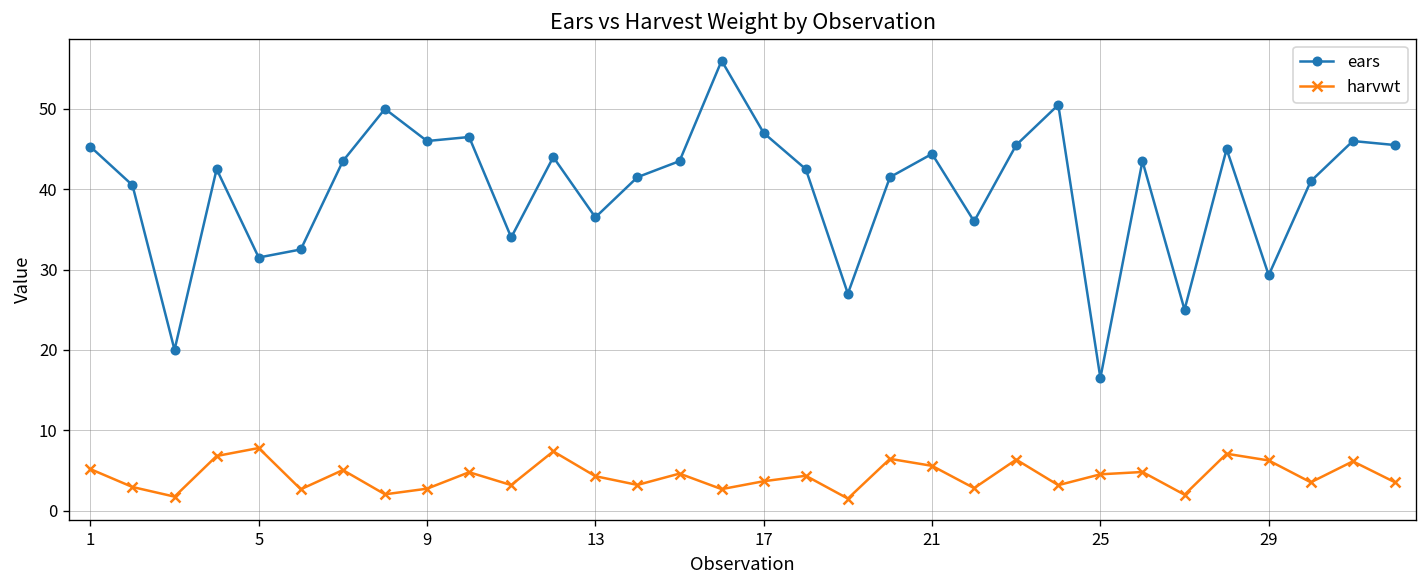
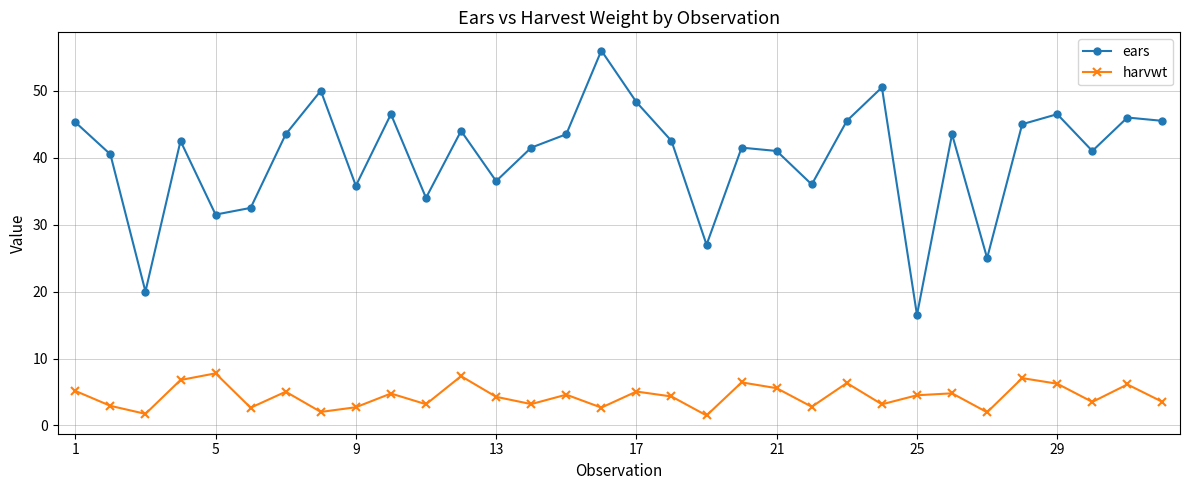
  {
    "ears": {
      "1": 45,
      "5": 32,
-     "9": 46,
+     "9": 36,
      "13": 37,
-     "17": 47,
-     "21": 44,
+     "17": 48,
+     "21": 41,
      "25": 17,
-     "29": 29
+     "29": 47
    },
    "harvwt": {
      "1": 5,
      "5": 8,
      "9": 3,
      "13": 4,
-     "17": 4,
+     "17": 5,
      "21": 6,
      "25": 5,
      "29": 6
    }
  }
